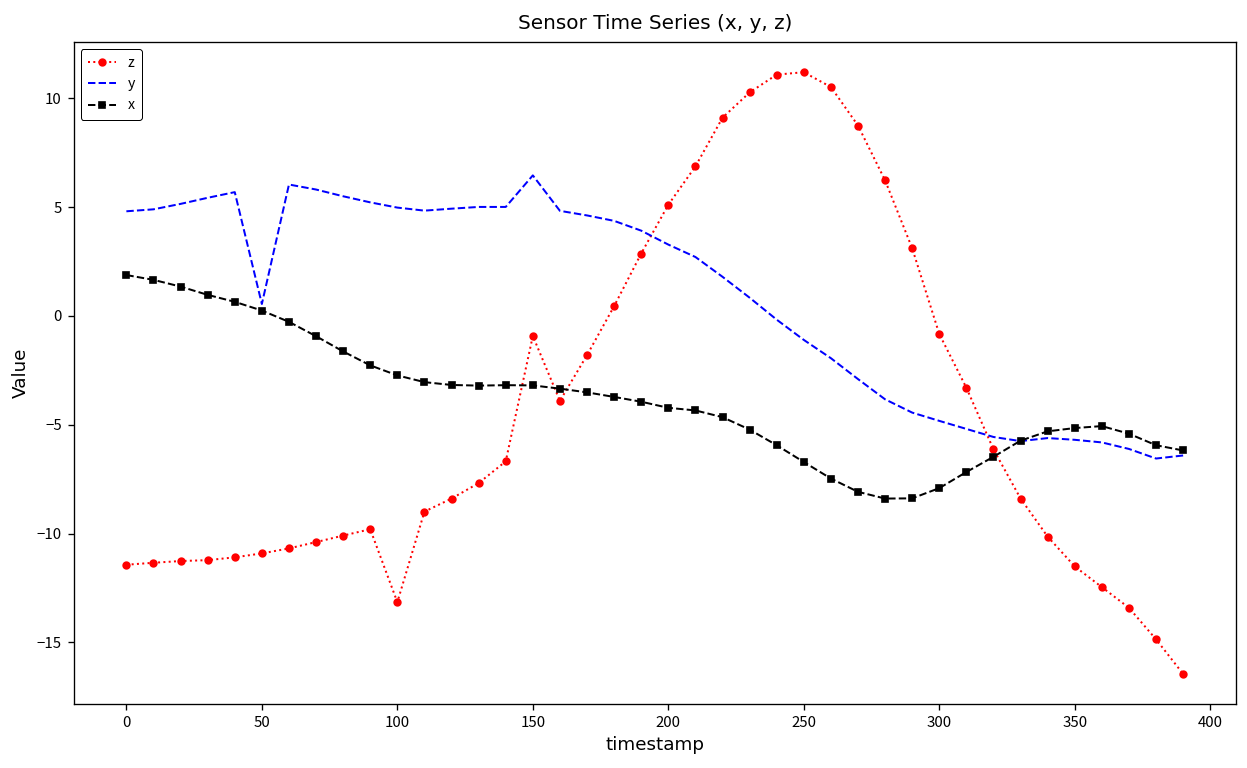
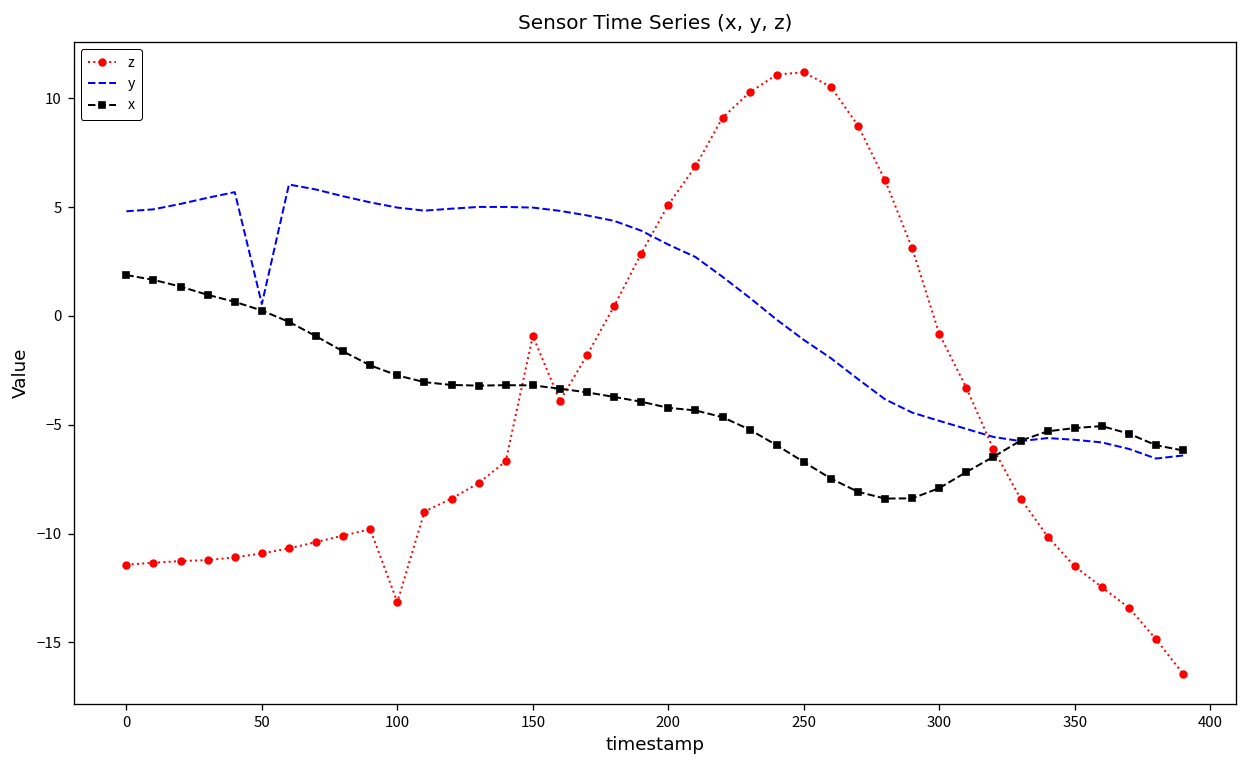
  {
    "z": {
      "0": -11.4,
      "50": -10.9,
      "100": -13.2,
      "150": -0.9,
      "200": 5.1,
      "250": 11.2,
      "300": -0.8,
      "350": -11.5
    },
    "y": {
      "0": 4.8,
      "50": 0.6,
      "100": 5.0,
-     "150": 6.5,
+     "150": 5.0,
      "200": 3.3,
      "250": -1.1,
      "300": -4.8,
      "350": -5.7
    },
    "x": {
      "0": 1.9,
      "50": 0.3,
      "100": -2.7,
      "150": -3.2,
      "200": -4.2,
      "250": -6.7,
      "300": -7.9,
      "350": -5.2
    }
  }
